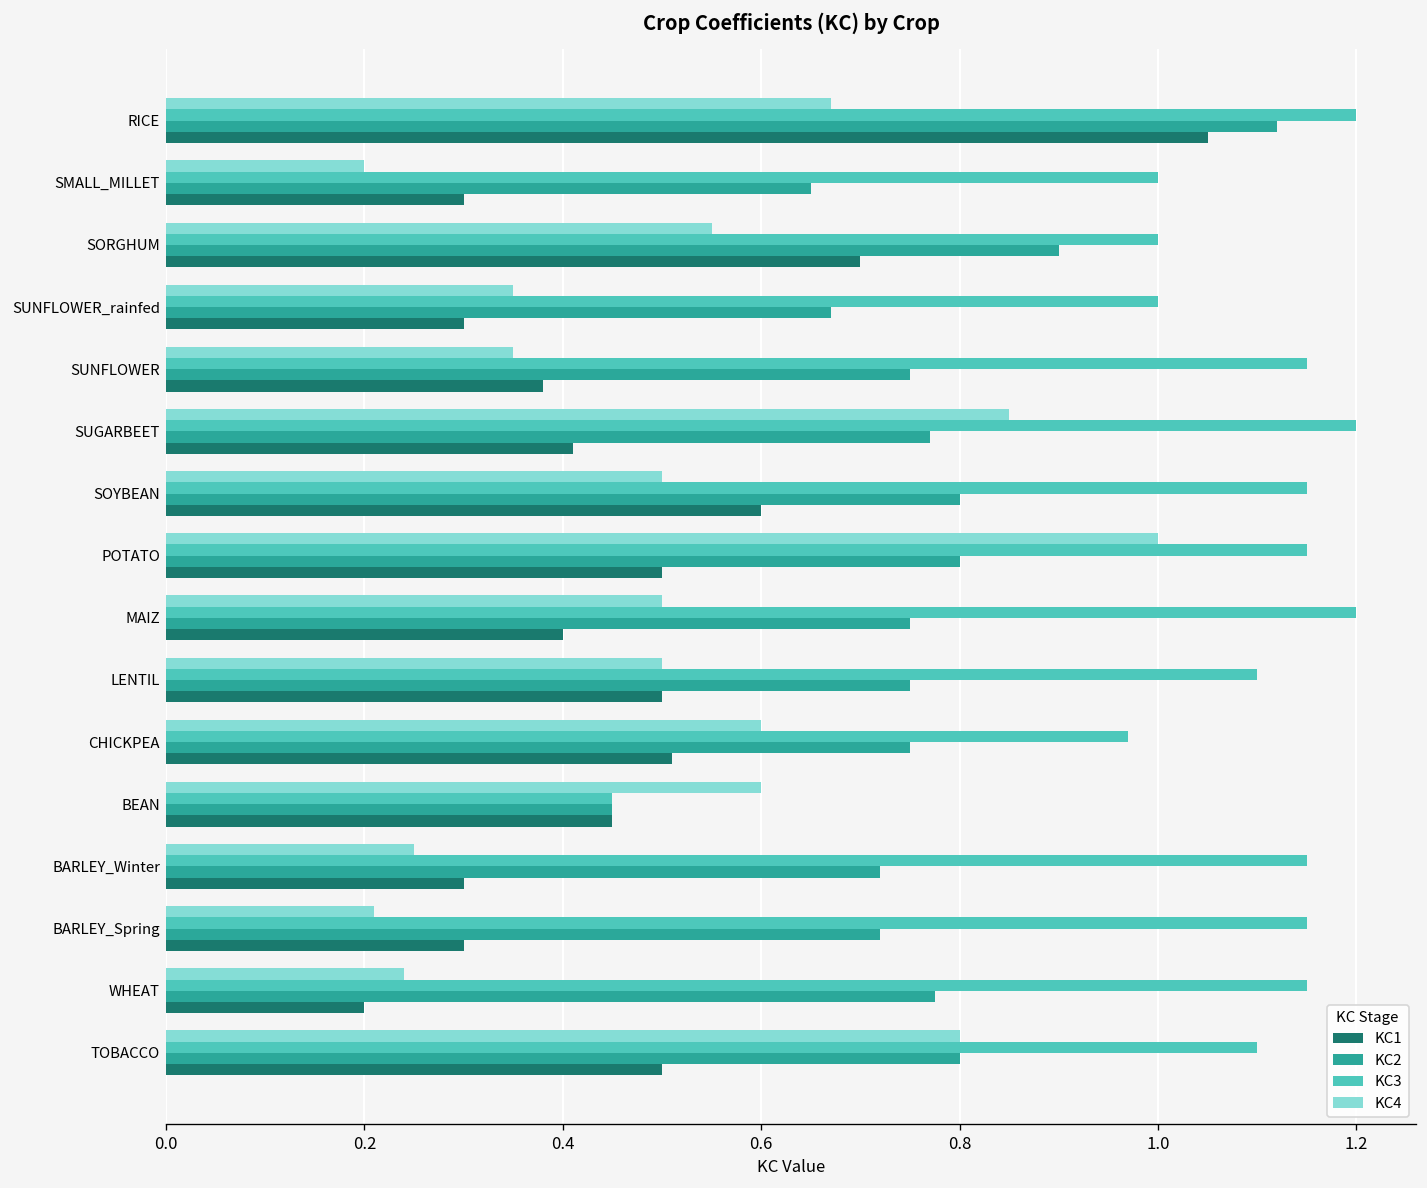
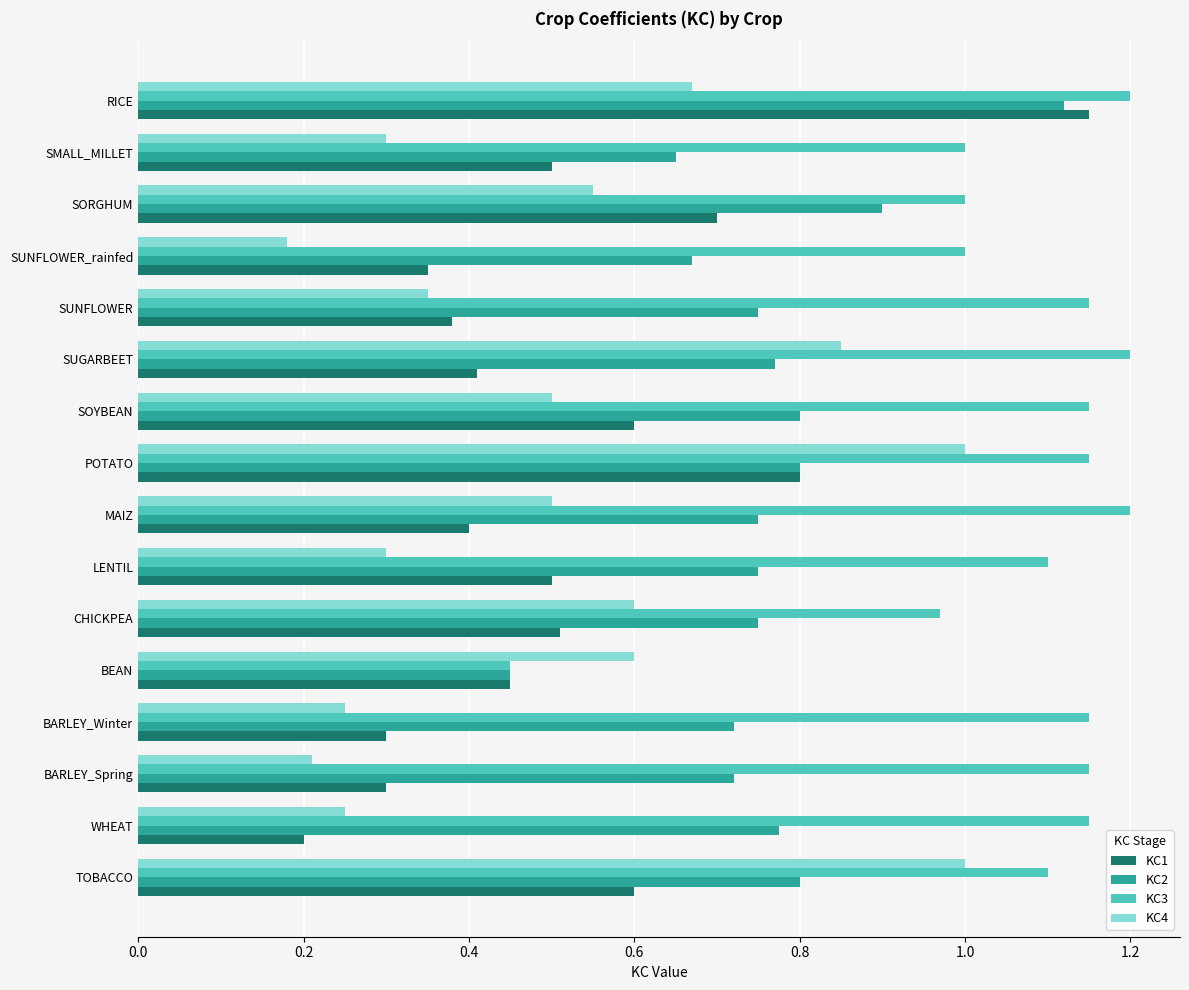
  {
    "KC1": {
-     "RICE": 1.05,
-     "SMALL_MILLET": 0.3,
+     "RICE": 1.15,
+     "SMALL_MILLET": 0.5,
      "SORGHUM": 0.70,
-     "SUNFLOWER_rainfed": 0.30,
+     "SUNFLOWER_rainfed": 0.35,
      "SUNFLOWER": 0.38,
      "SUGARBEET": 0.41,
      "SOYBEAN": 0.60,
-     "POTATO": 0.5,
+     "POTATO": 0.8,
      "MAIZ": 0.40,
      "LENTIL": 0.50,
      "CHICKPEA": 0.51,
      "BEAN": 0.45,
      "BARLEY_Winter": 0.30,
      "BARLEY_Spring": 0.30,
      "WHEAT": 0.20,
-     "TOBACCO": 0.5
+     "TOBACCO": 0.6
    },
    "KC4": {
      "RICE": 0.67,
-     "SMALL_MILLET": 0.2,
+     "SMALL_MILLET": 0.3,
      "SORGHUM": 0.55,
-     "SUNFLOWER_rainfed": 0.35,
+     "SUNFLOWER_rainfed": 0.18,
      "SUNFLOWER": 0.35,
      "SUGARBEET": 0.85,
      "SOYBEAN": 0.50,
      "POTATO": 1.00,
      "MAIZ": 0.50,
-     "LENTIL": 0.5,
+     "LENTIL": 0.3,
      "CHICKPEA": 0.60,
      "BEAN": 0.60,
      "BARLEY_Winter": 0.25,
      "BARLEY_Spring": 0.21,
-     "WHEAT": 0.24,
-     "TOBACCO": 0.8
+     "WHEAT": 0.25,
+     "TOBACCO": 1.0
    }
  }
